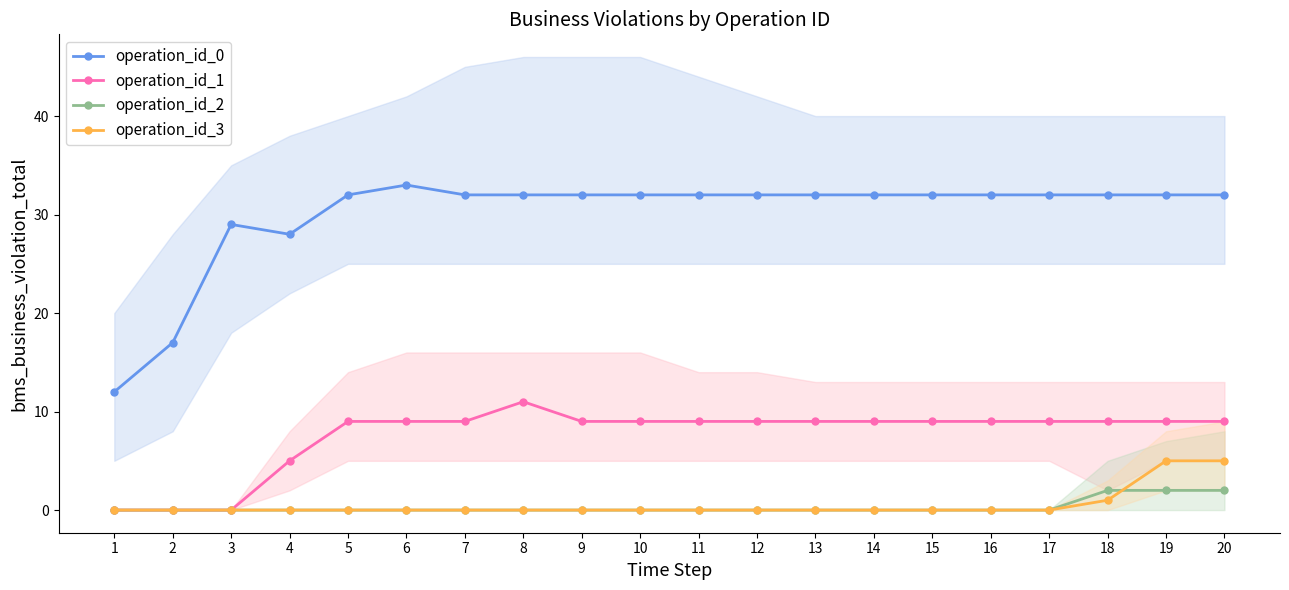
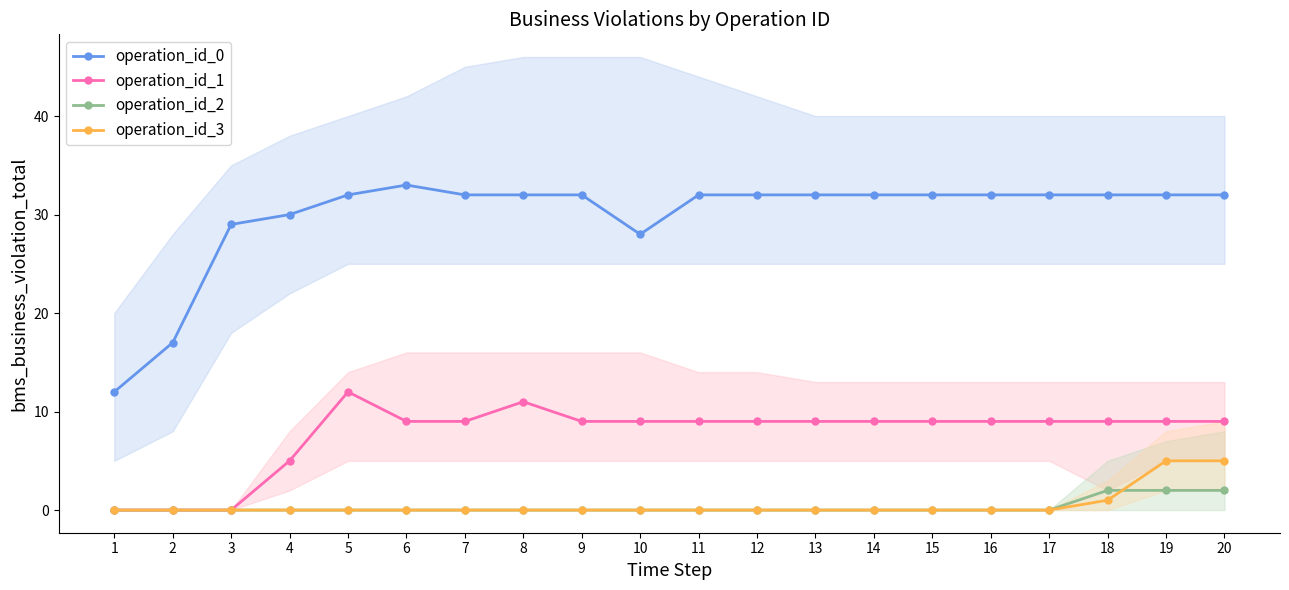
  {
    "operation_id_0": {
      "1": 12,
      "2": 17,
      "3": 29,
-     "4": 28,
+     "4": 30,
      "5": 32,
      "6": 33,
      "7": 32,
      "8": 32,
      "9": 32,
-     "10": 32,
+     "10": 28,
      "11": 32,
      "12": 32,
      "13": 32,
      "14": 32,
      "15": 32,
      "16": 32,
      "17": 32,
      "18": 32,
      "19": 32,
      "20": 32
    },
    "operation_id_1": {
      "4": 5,
-     "5": 9,
+     "5": 12,
      "6": 9,
      "7": 9,
      "8": 11,
      "9": 9,
      "10": 9,
      "11": 9,
      "12": 9,
      "13": 9,
      "14": 9,
      "15": 9,
      "16": 9,
      "17": 9,
      "18": 9,
      "19": 9
    },
    "operation_id_2": {
      "18": 2,
      "19": 2,
      "20": 2
    },
    "operation_id_3": {
      "18": 1,
      "19": 5,
      "20": 5
    }
  }
